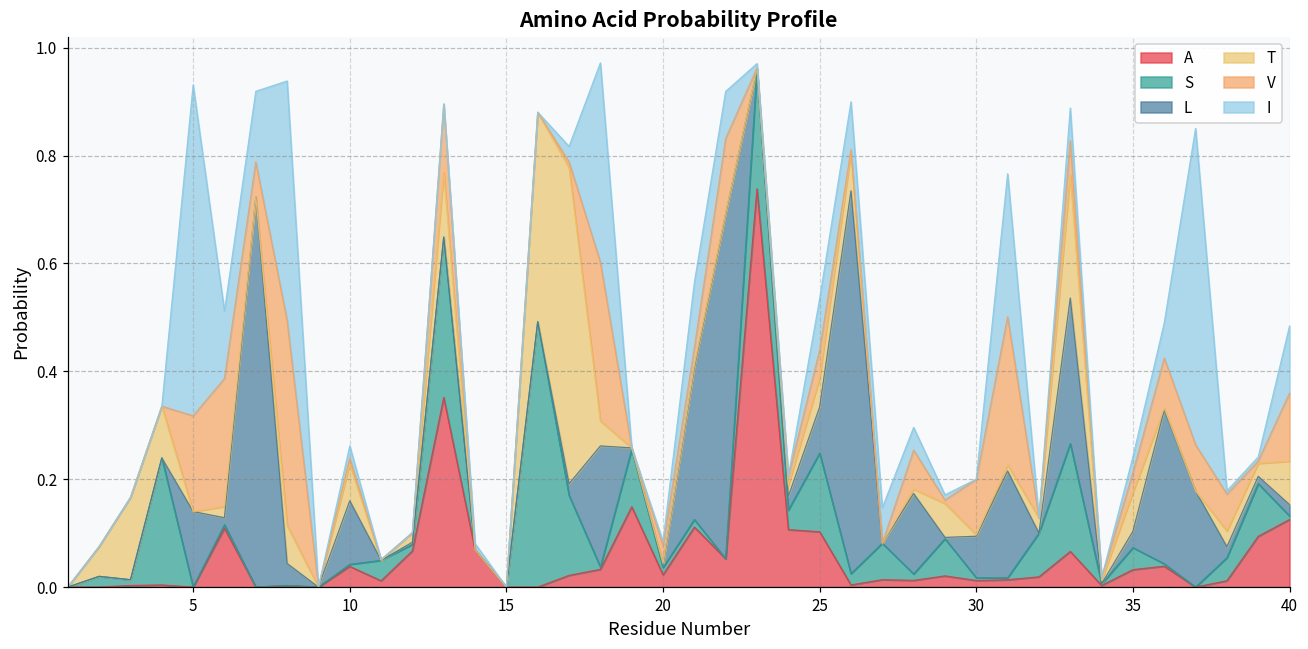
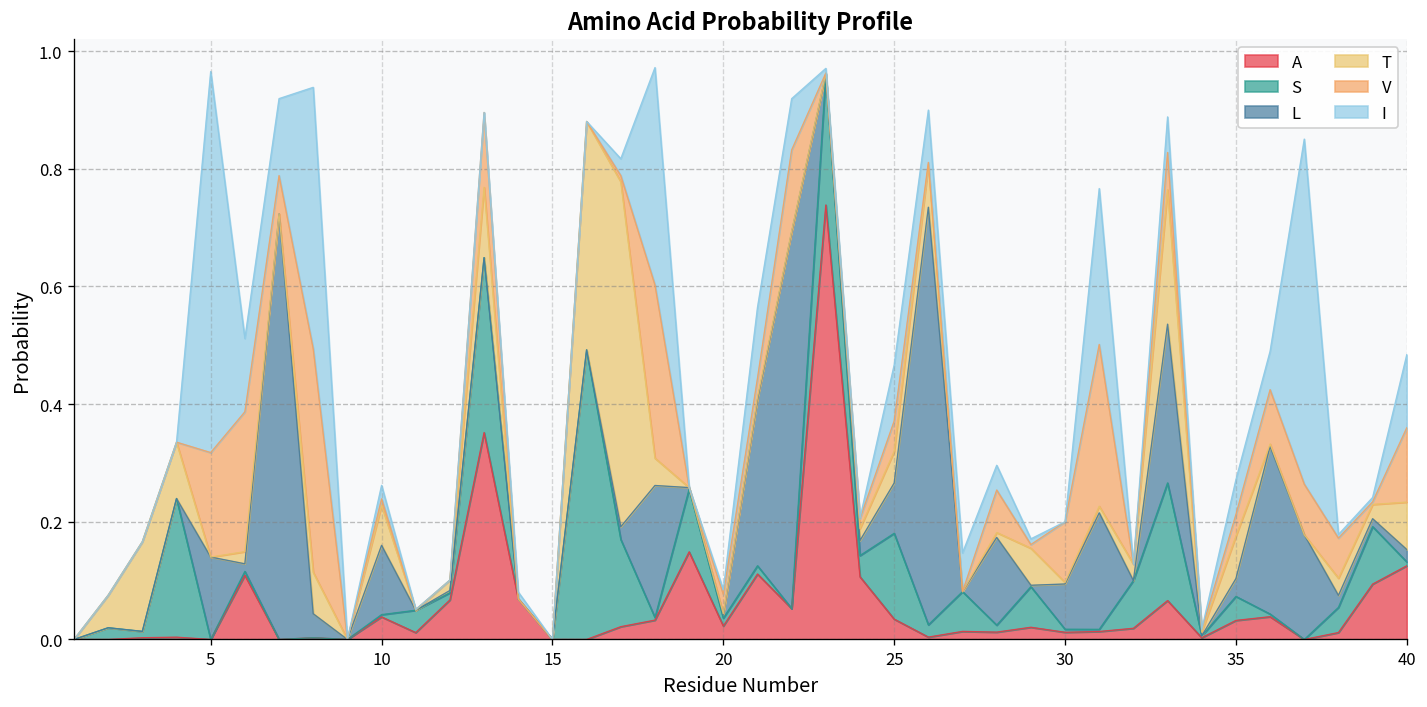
  {
    "A": {
      "20": 0.02,
-     "25": 0.10,
+     "25": 0.03,
      "35": 0.03,
      "40": 0.13
    },
    "I": {
-     "5": 0.61,
+     "5": 0.65,
      "10": 0.02,
      "20": 0.01,
      "25": 0.10,
-     "35": 0.03,
+     "35": 0.06,
      "40": 0.12
    }
  }
